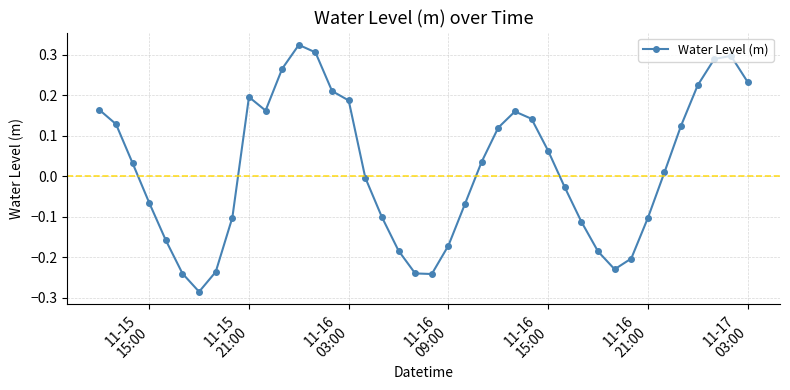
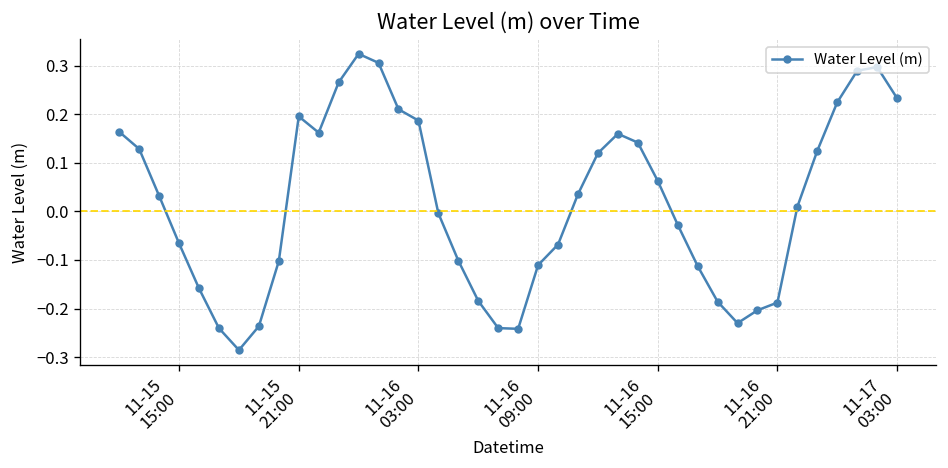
  {
    "11-15 15:00": -0.07,
    "11-15 21:00": 0.20,
    "11-16 03:00": 0.19,
-   "11-16 09:00": -0.17,
+   "11-16 09:00": -0.11,
    "11-16 15:00": 0.06,
-   "11-16 21:00": -0.10,
+   "11-16 21:00": -0.19,
    "11-17 03:00": 0.23
  }
